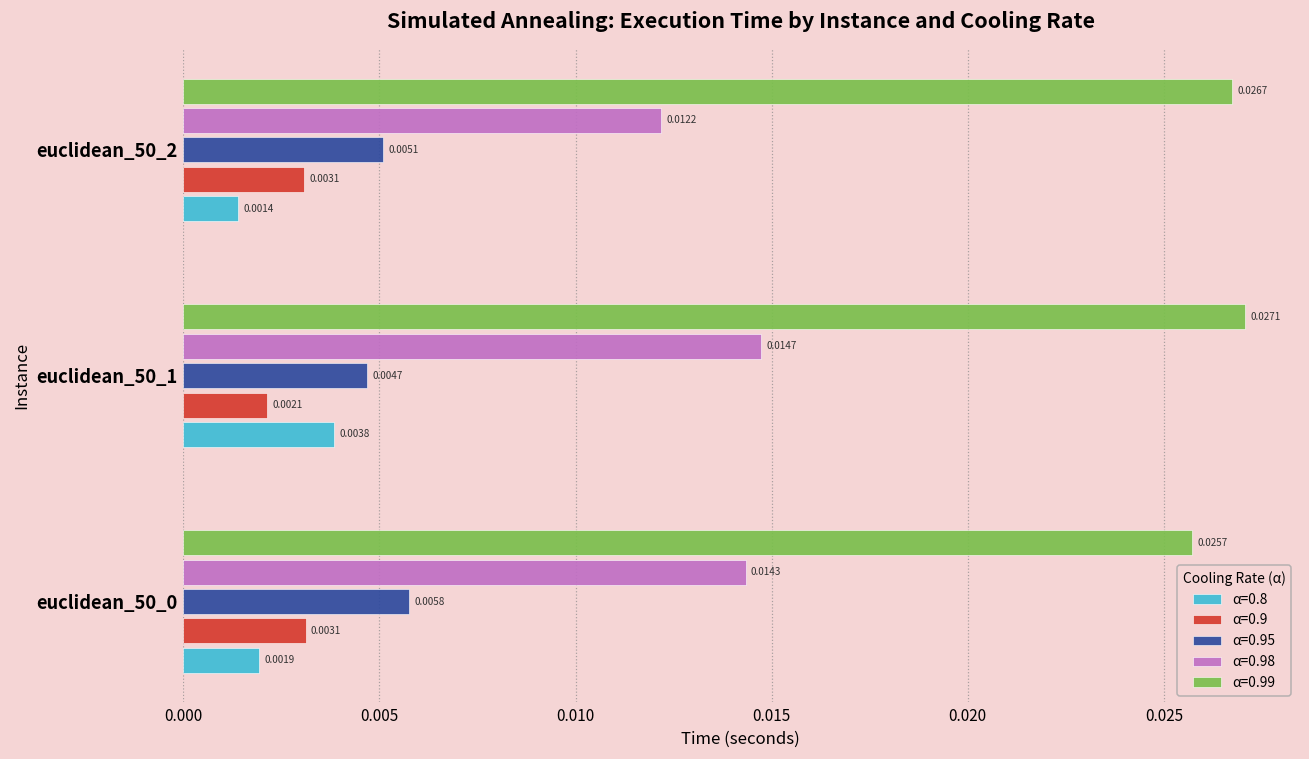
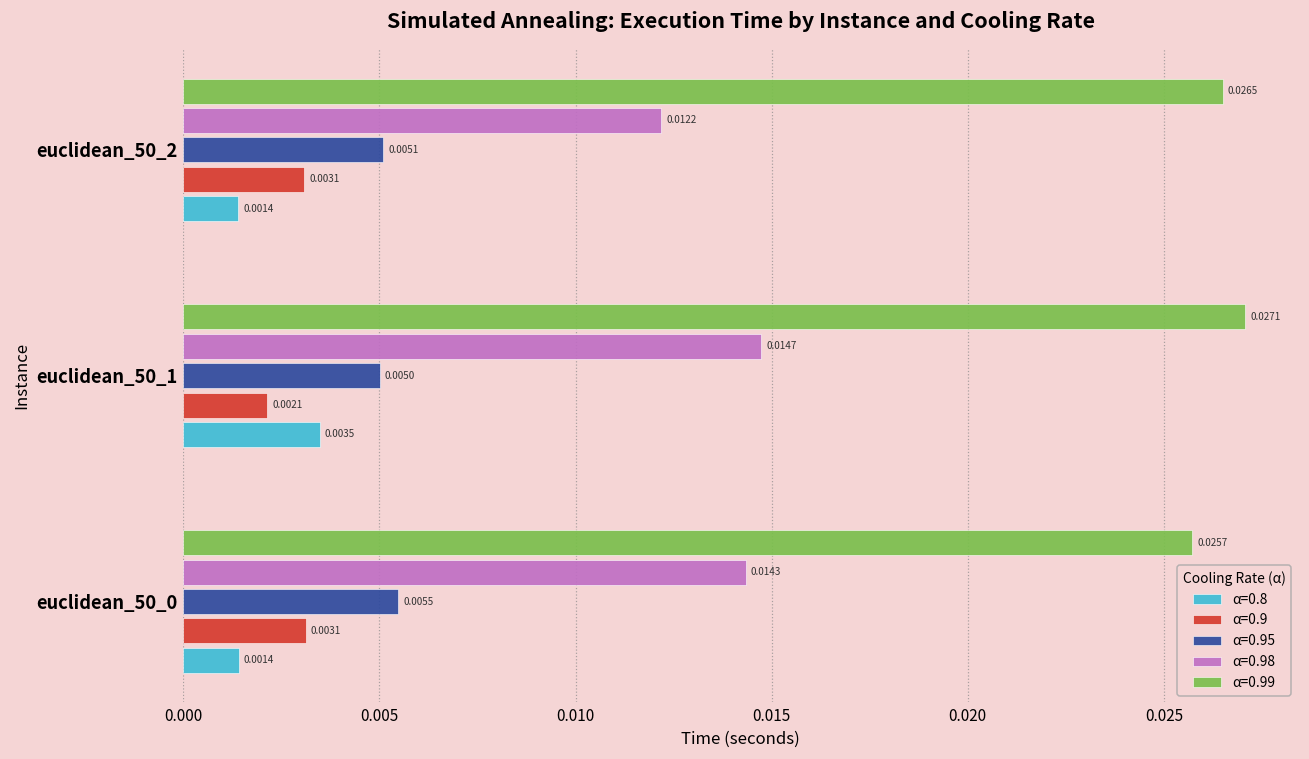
  {
    "α=0.8": {
      "euclidean_50_2": 0.0014,
-     "euclidean_50_1": 0.0038,
-     "euclidean_50_0": 0.0019
+     "euclidean_50_1": 0.0035,
+     "euclidean_50_0": 0.0014
    },
    "α=0.9": {
      "euclidean_50_2": 0.0031,
      "euclidean_50_1": 0.0021,
      "euclidean_50_0": 0.0031
    },
    "α=0.95": {
      "euclidean_50_2": 0.0051,
-     "euclidean_50_1": 0.0047,
-     "euclidean_50_0": 0.0058
+     "euclidean_50_1": 0.0050,
+     "euclidean_50_0": 0.0055
    },
    "α=0.98": {
      "euclidean_50_2": 0.0122,
      "euclidean_50_1": 0.0147,
      "euclidean_50_0": 0.0143
    },
    "α=0.99": {
-     "euclidean_50_2": 0.0267,
+     "euclidean_50_2": 0.0265,
      "euclidean_50_1": 0.0271,
      "euclidean_50_0": 0.0257
    }
  }
